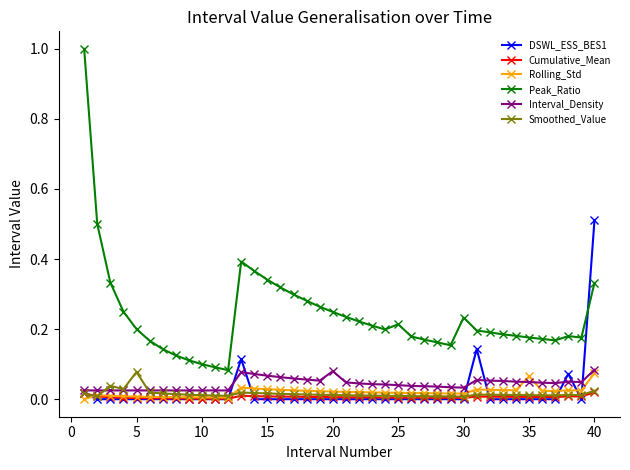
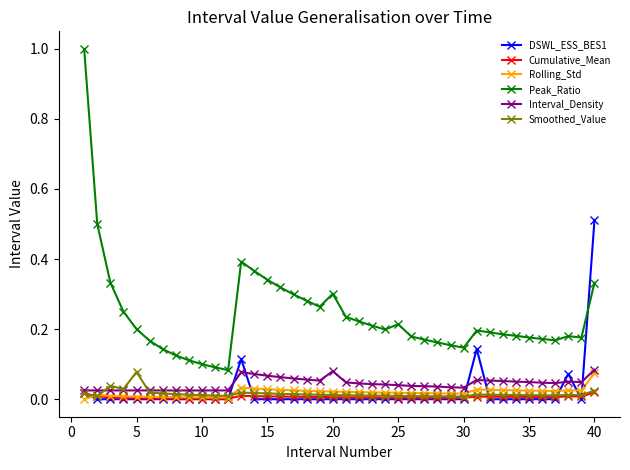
  {
    "DSWL_ESS_BES1": {
      "15": 0.00,
      "40": 0.51
    },
    "Cumulative_Mean": {
      "15": 0.01
    },
    "Rolling_Std": {
      "15": 0.03,
      "20": 0.02,
      "25": 0.02,
      "30": 0.02,
-     "35": 0.07,
+     "35": 0.02,
      "40": 0.07
    },
    "Peak_Ratio": {
      "5": 0.20,
      "10": 0.10,
      "15": 0.34,
-     "20": 0.25,
+     "20": 0.30,
      "25": 0.21,
-     "30": 0.23,
+     "30": 0.15,
      "35": 0.18,
      "40": 0.33
    },
    "Interval_Density": {
      "5": 0.03,
      "10": 0.03,
      "15": 0.07,
      "20": 0.08,
      "25": 0.04,
      "30": 0.03,
      "35": 0.05,
      "40": 0.08
    },
    "Smoothed_Value": {
      "5": 0.08,
      "15": 0.02
    }
  }
